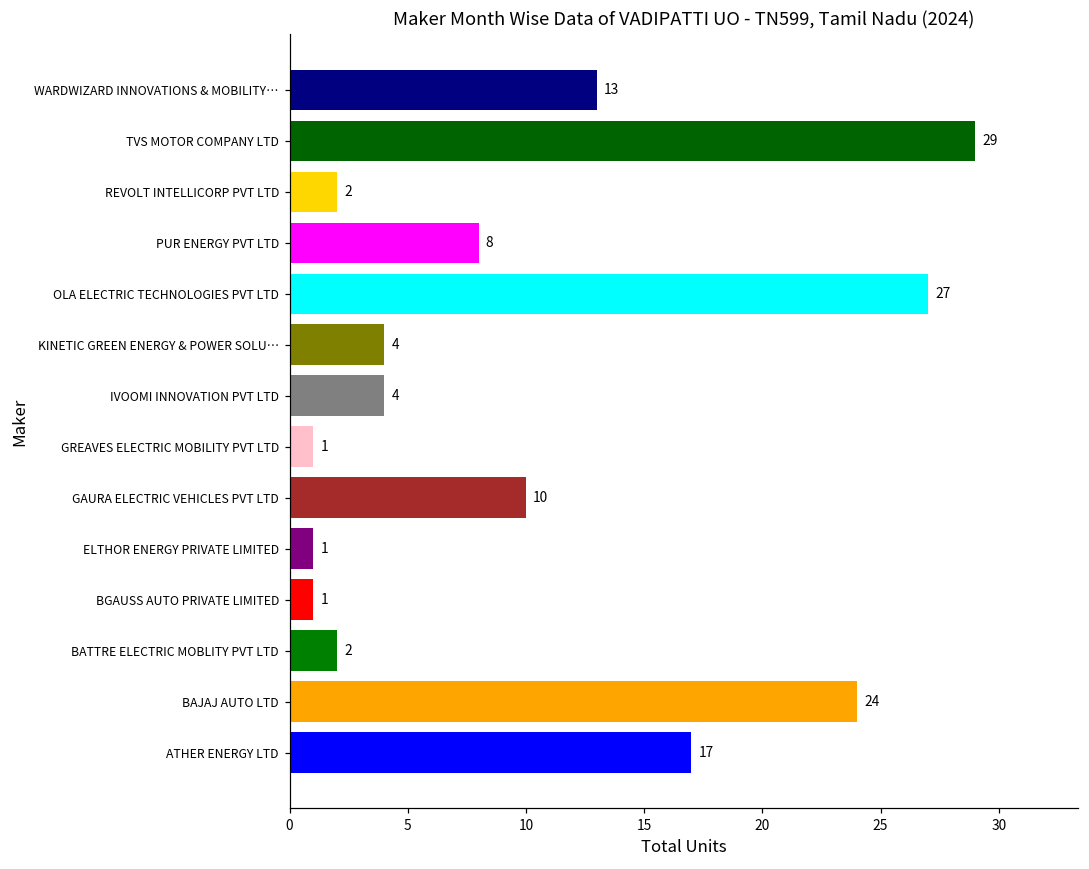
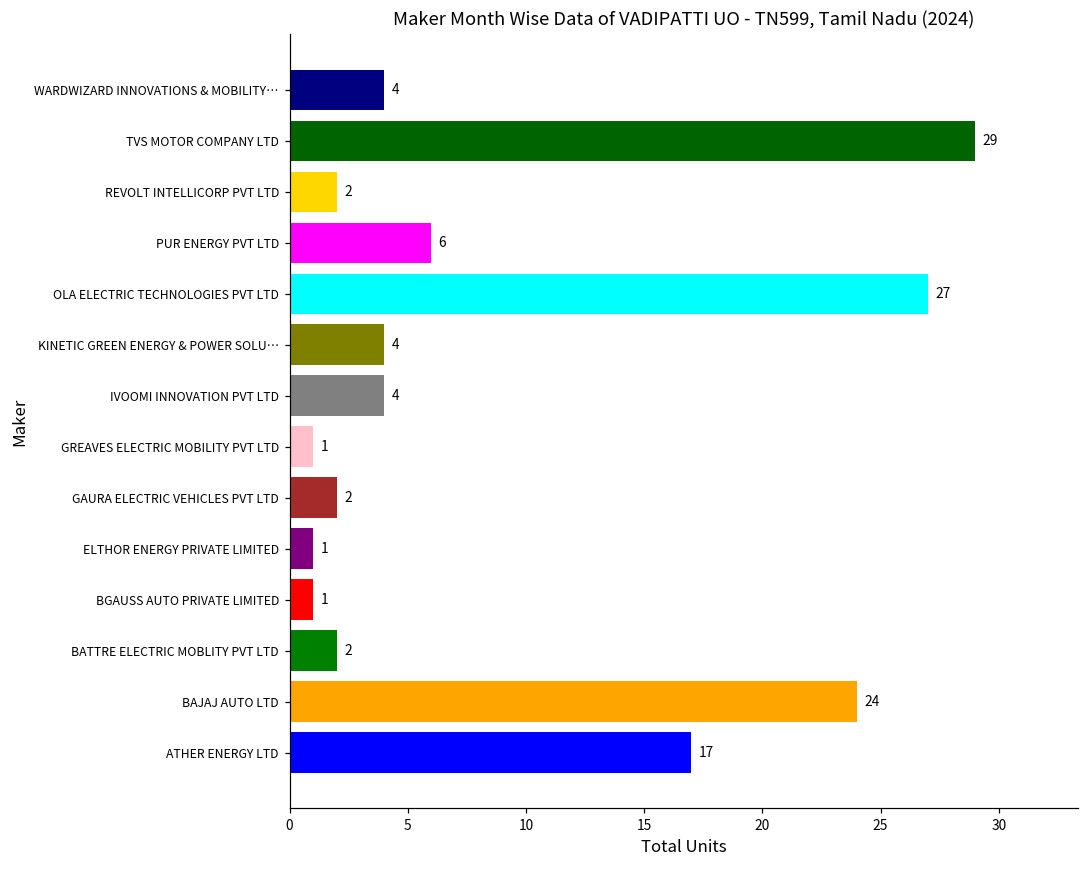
  {
-   "WARDWIZARD INNOVATIONS & MOBILITY…": 13,
+   "WARDWIZARD INNOVATIONS & MOBILITY…": 4,
    "TVS MOTOR COMPANY LTD": 29,
    "REVOLT INTELLICORP PVT LTD": 2,
-   "PUR ENERGY PVT LTD": 8,
+   "PUR ENERGY PVT LTD": 6,
    "OLA ELECTRIC TECHNOLOGIES PVT LTD": 27,
    "KINETIC GREEN ENERGY & POWER SOLU…": 4,
    "IVOOMI INNOVATION PVT LTD": 4,
    "GREAVES ELECTRIC MOBILITY PVT LTD": 1,
-   "GAURA ELECTRIC VEHICLES PVT LTD": 10,
+   "GAURA ELECTRIC VEHICLES PVT LTD": 2,
    "ELTHOR ENERGY PRIVATE LIMITED": 1,
    "BGAUSS AUTO PRIVATE LIMITED": 1,
    "BATTRE ELECTRIC MOBLITY PVT LTD": 2,
    "BAJAJ AUTO LTD": 24,
    "ATHER ENERGY LTD": 17
  }
